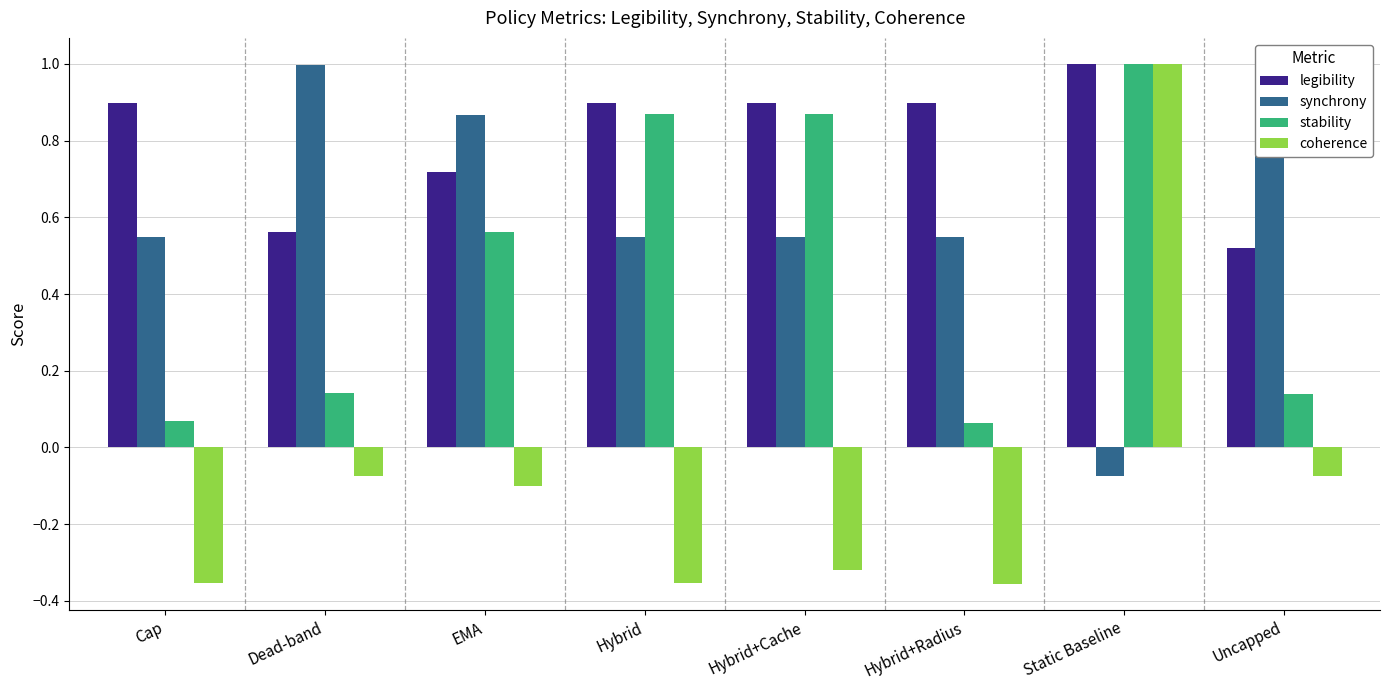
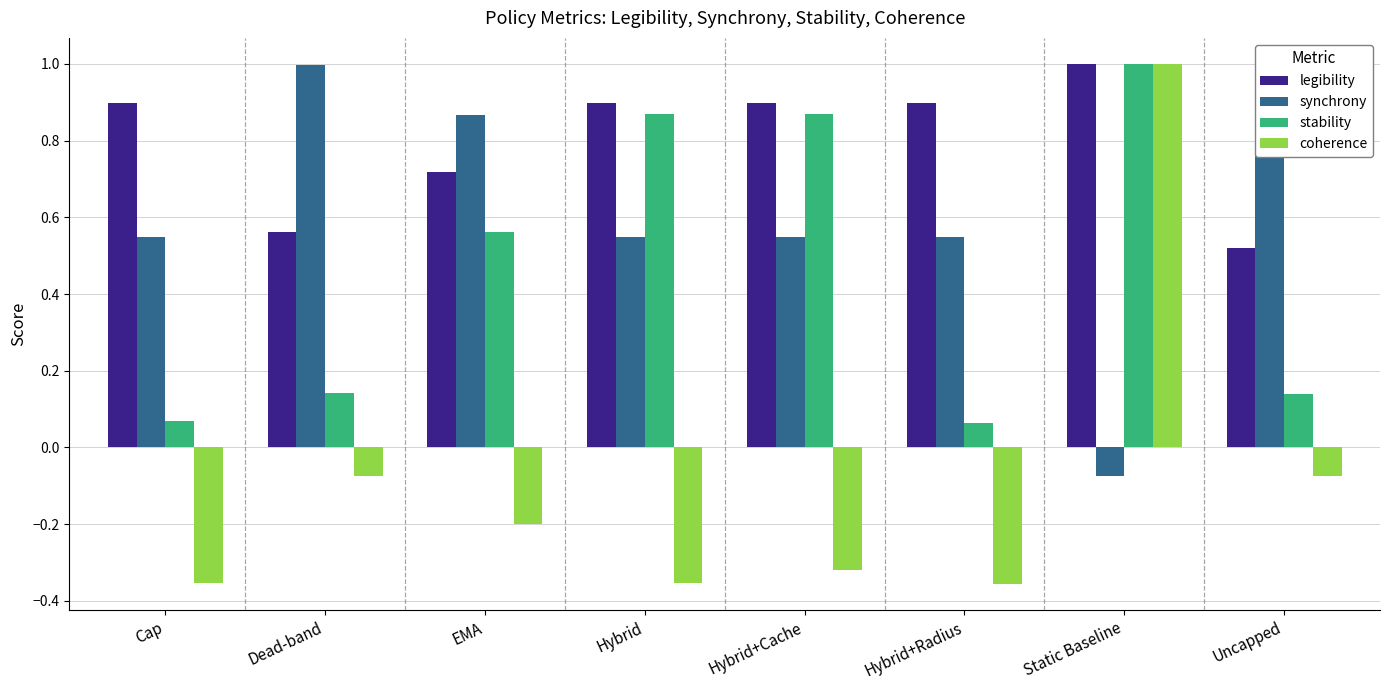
  {
    "legibility": {
      "Cap": 0.9,
      "Dead-band": 0.56,
      "EMA": 0.72,
      "Hybrid": 0.9,
      "Hybrid+Cache": 0.9,
      "Hybrid+Radius": 0.9,
      "Static Baseline": 1.0,
      "Uncapped": 0.52
    },
    "synchrony": {
      "Cap": 0.55,
      "Dead-band": 1.0,
      "EMA": 0.87,
      "Hybrid": 0.55,
      "Hybrid+Cache": 0.55,
      "Hybrid+Radius": 0.55,
      "Static Baseline": -0.07
    },
    "stability": {
      "Cap": 0.07,
      "Dead-band": 0.14,
      "EMA": 0.56,
      "Hybrid": 0.87,
      "Hybrid+Cache": 0.87,
      "Hybrid+Radius": 0.06,
      "Static Baseline": 1.0,
      "Uncapped": 0.14
    },
    "coherence": {
      "Cap": -0.35,
      "Dead-band": -0.07,
-     "EMA": -0.1,
+     "EMA": -0.2,
      "Hybrid": -0.35,
      "Hybrid+Cache": -0.32,
      "Hybrid+Radius": -0.36,
      "Static Baseline": 1.0,
      "Uncapped": -0.07
    }
  }
